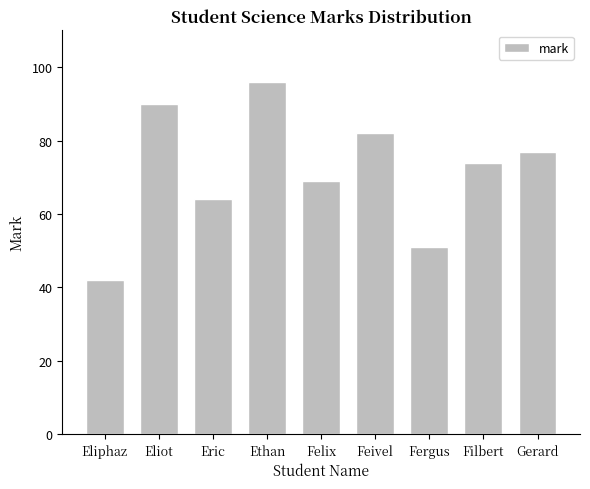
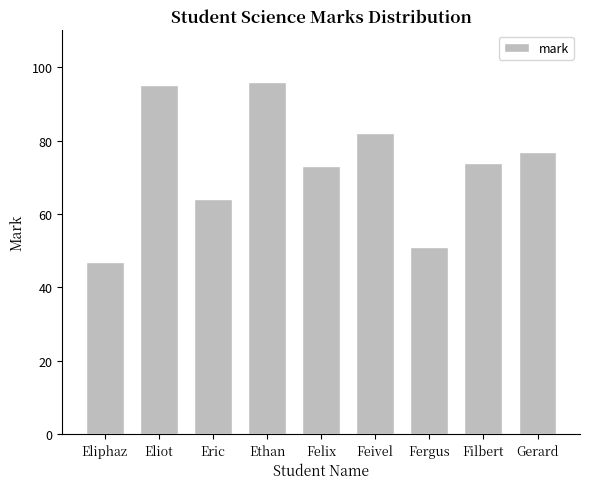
  {
-   "Eliphaz": 42,
-   "Eliot": 90,
+   "Eliphaz": 47,
+   "Eliot": 95,
    "Eric": 64,
    "Ethan": 96,
-   "Felix": 69,
+   "Felix": 73,
    "Feivel": 82,
    "Fergus": 51,
    "Filbert": 74,
    "Gerard": 77
  }
